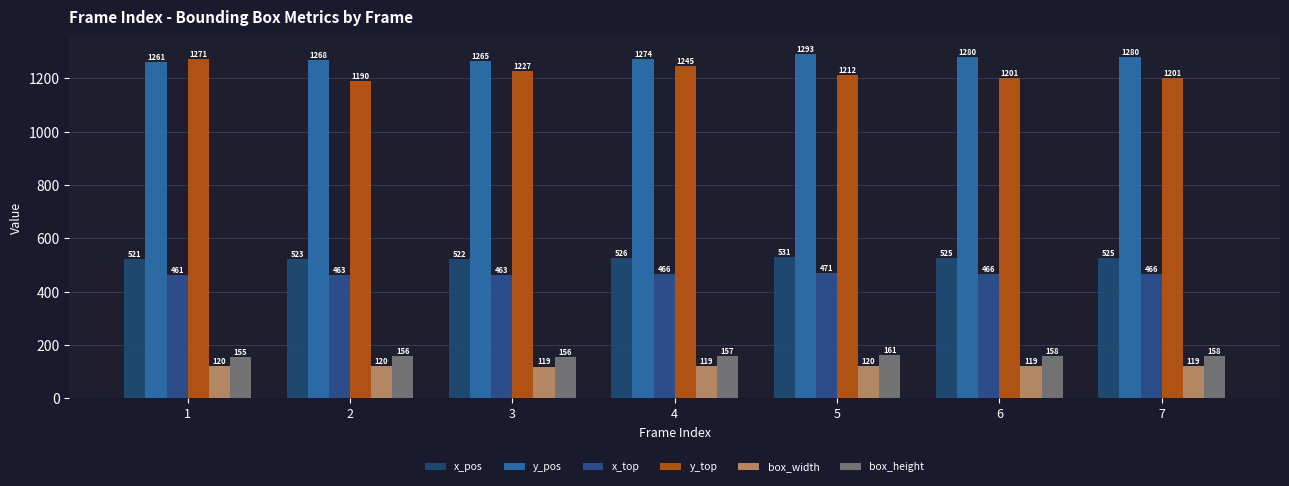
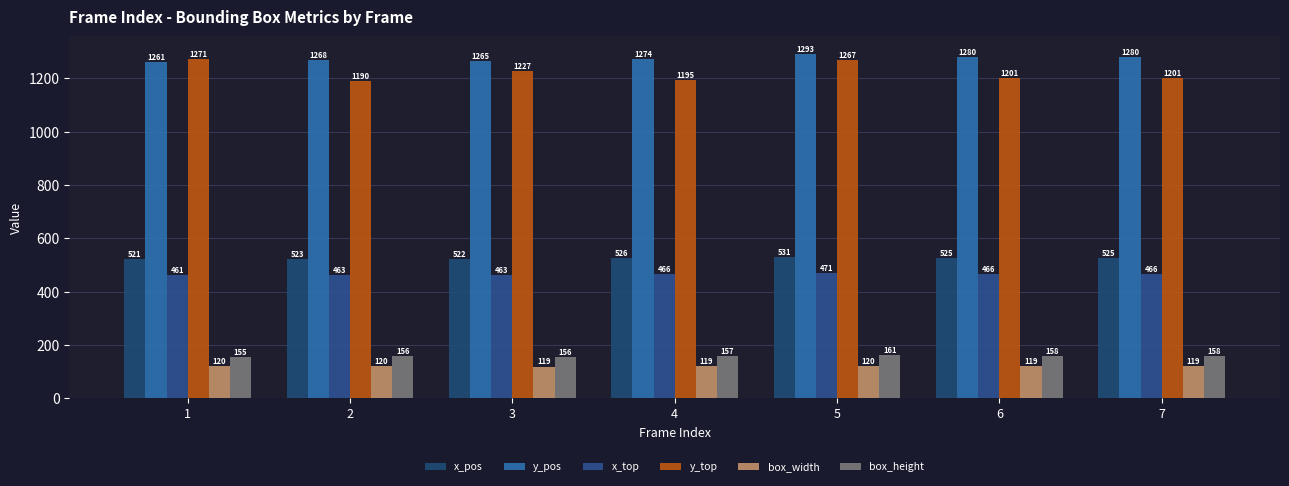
  {
    "y_top": {
      "1": 1271,
      "2": 1190,
      "3": 1227,
-     "4": 1245,
-     "5": 1212,
+     "4": 1195,
+     "5": 1267,
      "6": 1201,
      "7": 1201
    },
    "box_width": {
      "1": 120,
      "2": 120,
      "3": 119,
      "4": 119,
      "5": 120,
      "6": 119,
      "7": 119
    },
    "box_height": {
      "1": 155,
      "2": 156,
      "3": 156,
      "4": 157,
      "5": 161,
      "6": 158,
      "7": 158
    }
  }
